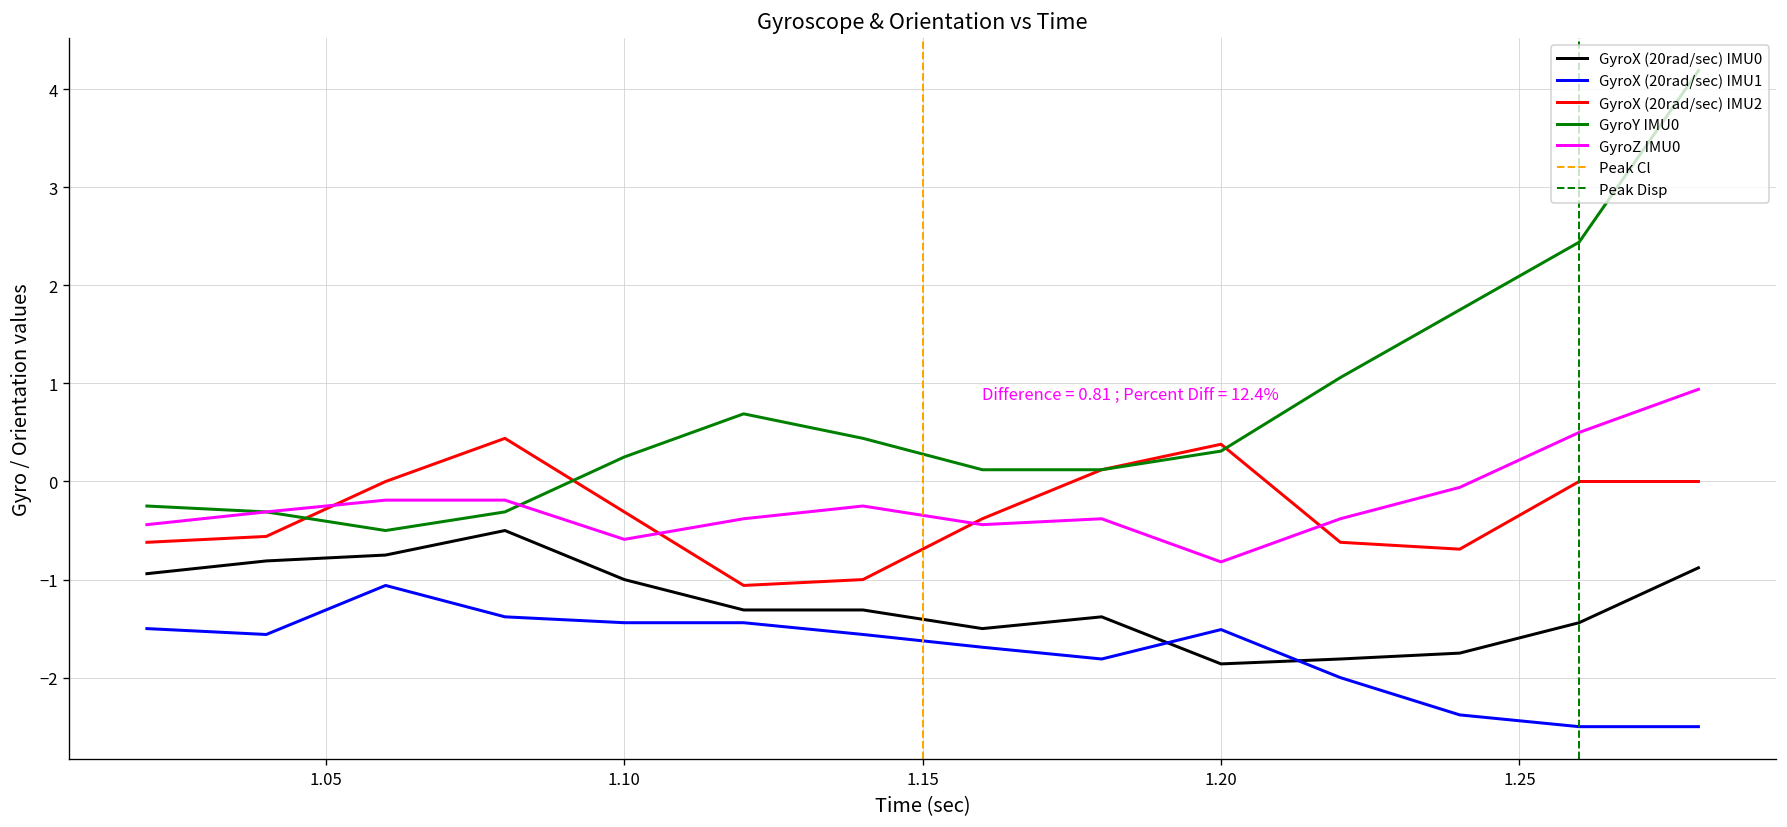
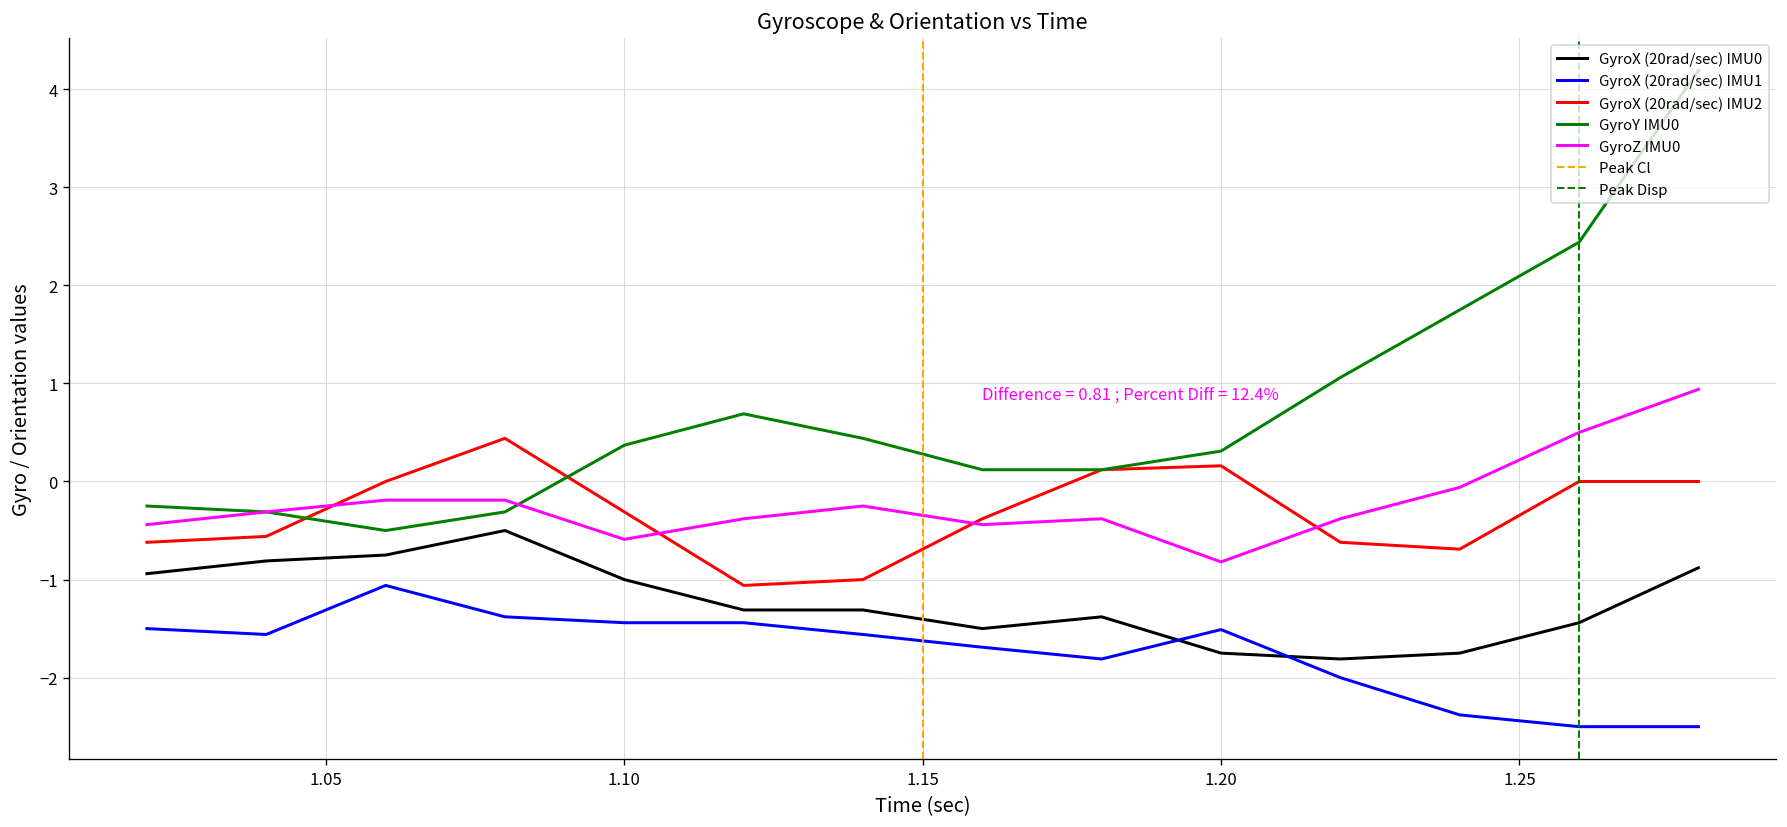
  {
    "GyroX (20rad/sec) IMU0": {
      "1.10": -1.0,
-     "1.20": -1.9
+     "1.20": -1.8
    },
    "GyroX (20rad/sec) IMU1": {
      "1.10": -1.4,
      "1.20": -1.5
    },
    "GyroX (20rad/sec) IMU2": {
      "1.10": -0.3,
-     "1.20": 0.4
+     "1.20": 0.2
    },
    "GyroY IMU0": {
-     "1.10": 0.3,
+     "1.10": 0.4,
      "1.20": 0.3
    },
    "GyroZ IMU0": {
      "1.10": -0.6,
      "1.20": -0.8
    }
  }
